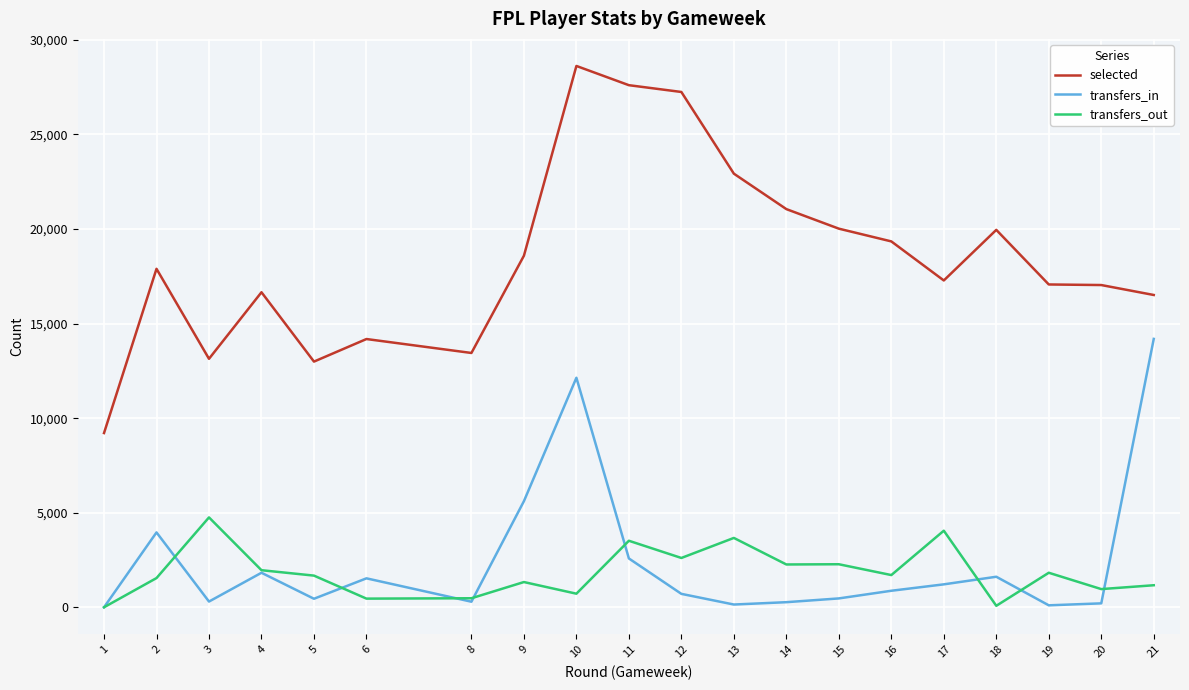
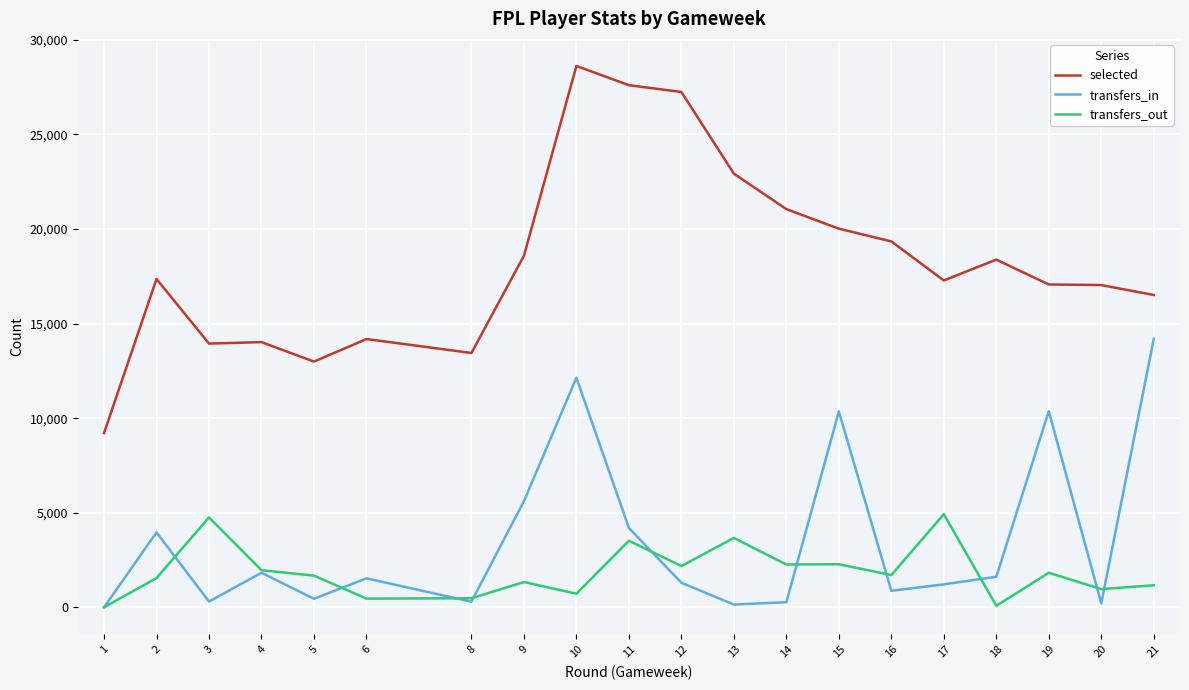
  {
    "selected": {
      "1": "9,200",
-     "2": "17,900",
-     "3": "13,100",
-     "4": "16,700",
+     "2": "17,400",
+     "3": "13,900",
+     "4": "14,000",
      "5": "13,000",
      "6": "14,200",
      "8": "13,400",
      "9": "18,600",
      "10": "28,600",
      "11": "27,600",
      "12": "27,200",
      "13": "22,900",
      "14": "21,100",
      "15": "20,000",
      "16": "19,300",
      "17": "17,300",
-     "18": "20,000",
+     "18": "18,400",
      "19": "17,100",
      "20": "17,000",
      "21": "16,500"
    },
    "transfers_in": {
      "2": "4,000",
      "3": "300",
      "4": "1,800",
      "5": "500",
      "6": "1,500",
      "8": "300",
      "9": "5,600",
      "10": "12,100",
-     "11": "2,600",
-     "12": "700",
+     "11": "4,200",
+     "12": "1,300",
      "13": "100",
      "14": "300",
-     "15": "500",
+     "15": "10,400",
      "16": "900",
      "17": "1,200",
      "18": "1,600",
-     "19": "100",
+     "19": "10,400",
      "20": "200",
      "21": "14,200"
    },
    "transfers_out": {
      "2": "1,500",
      "3": "4,800",
      "4": "2,000",
      "5": "1,700",
      "6": "500",
      "8": "500",
      "9": "1,300",
      "10": "700",
      "11": "3,500",
-     "12": "2,600",
+     "12": "2,200",
      "13": "3,700",
      "14": "2,300",
      "15": "2,300",
      "16": "1,700",
-     "17": "4,000",
+     "17": "4,900",
      "18": "100",
      "19": "1,800",
      "20": "1,000",
      "21": "1,200"
    }
  }
